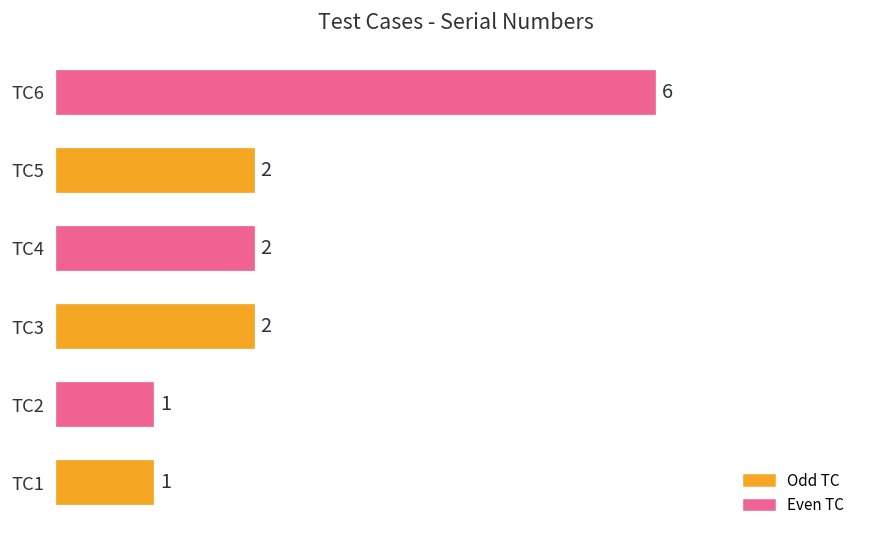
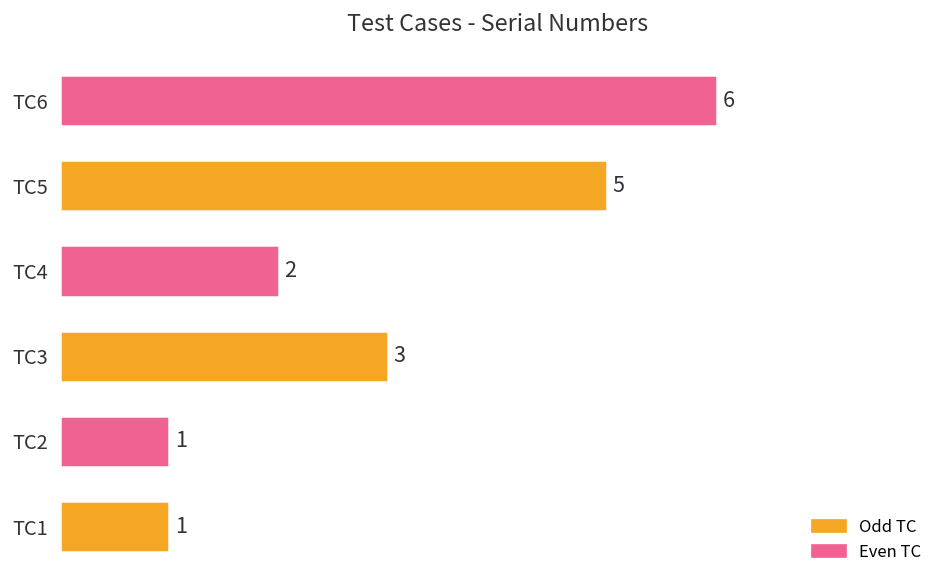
  {
    "TC6": 6,
-   "TC5": 2,
+   "TC5": 5,
    "TC4": 2,
-   "TC3": 2,
+   "TC3": 3,
    "TC2": 1,
    "TC1": 1
  }
